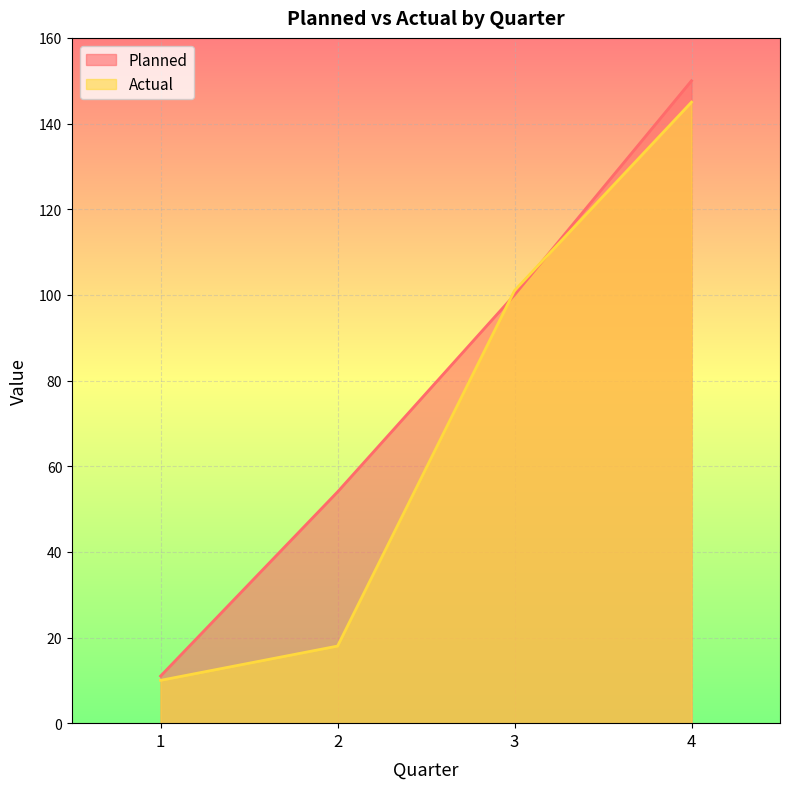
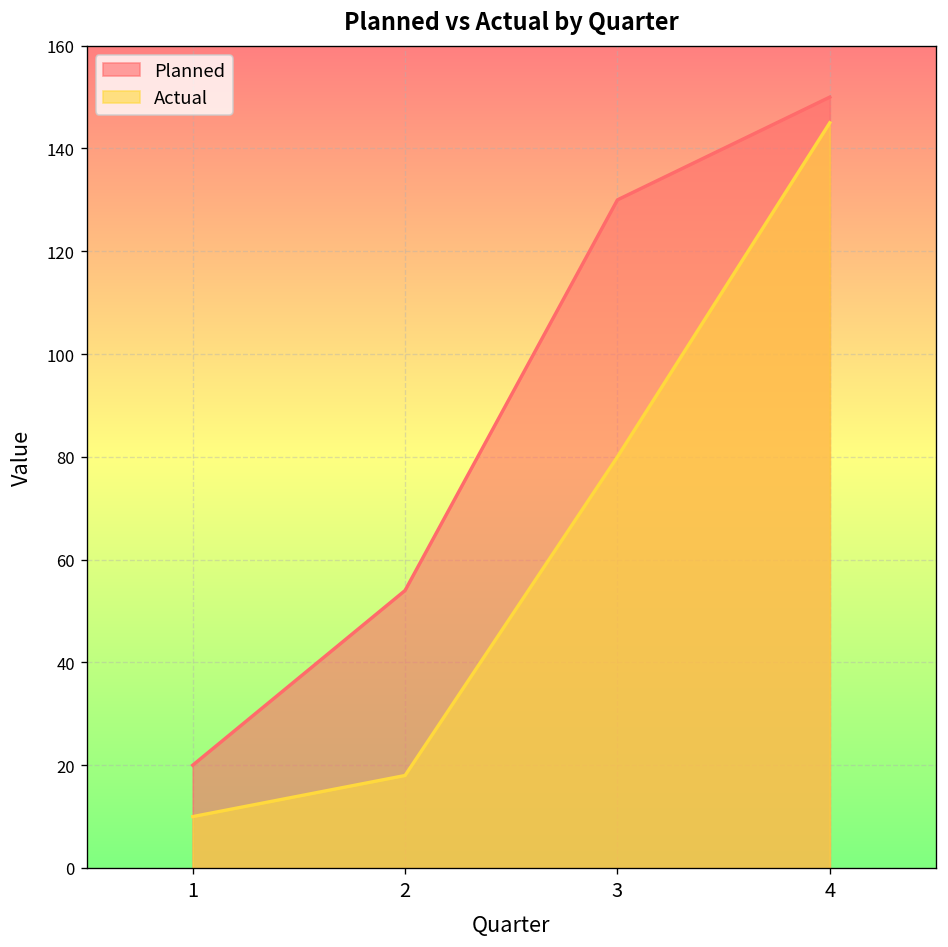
  {
    "Planned": {
-     "1": 11,
+     "1": 20,
      "2": 54,
-     "3": 100,
+     "3": 130,
      "4": 150
    },
    "Actual": {
      "1": 10,
      "2": 18,
-     "3": 101,
+     "3": 80,
      "4": 145
    }
  }
